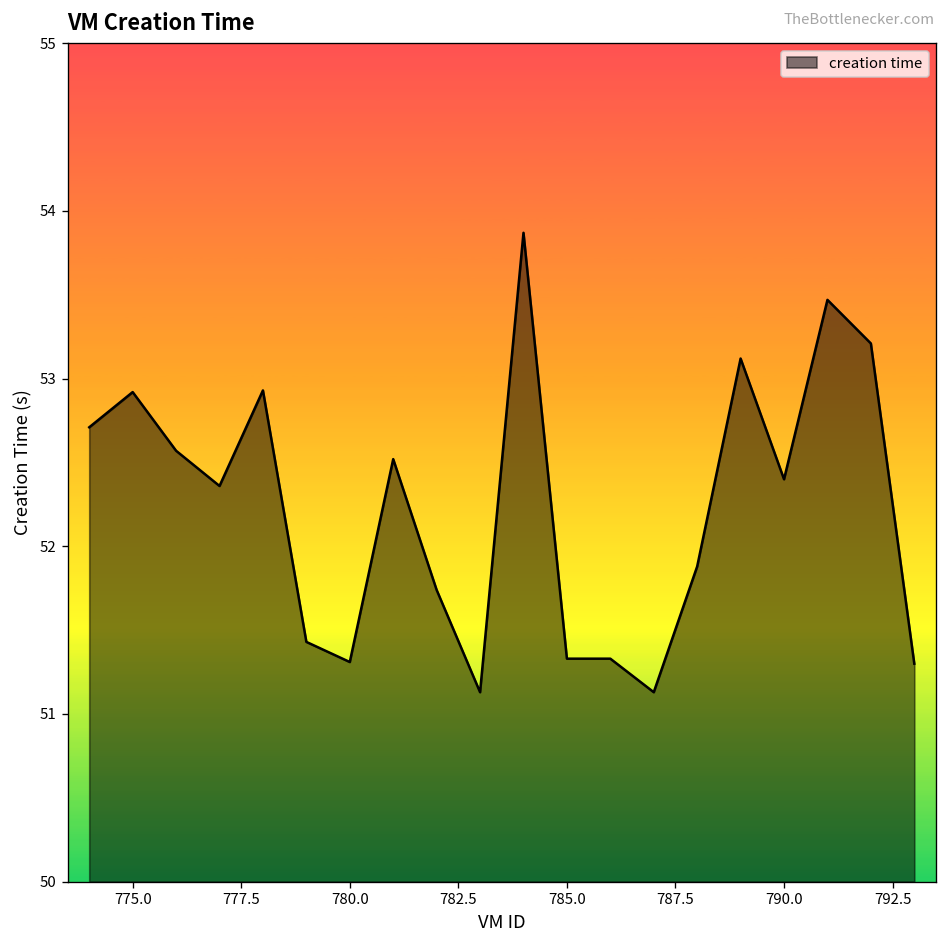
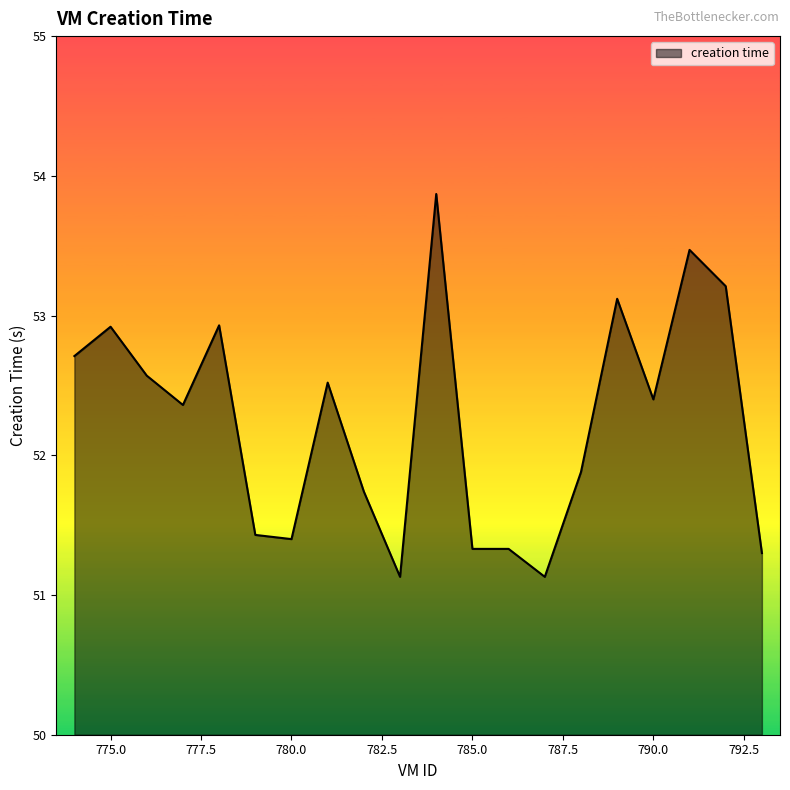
  {
    "775.0": 52.92,
-   "780.0": 51.31,
+   "780.0": 51.40,
    "785.0": 51.33,
    "790.0": 52.40
  }
